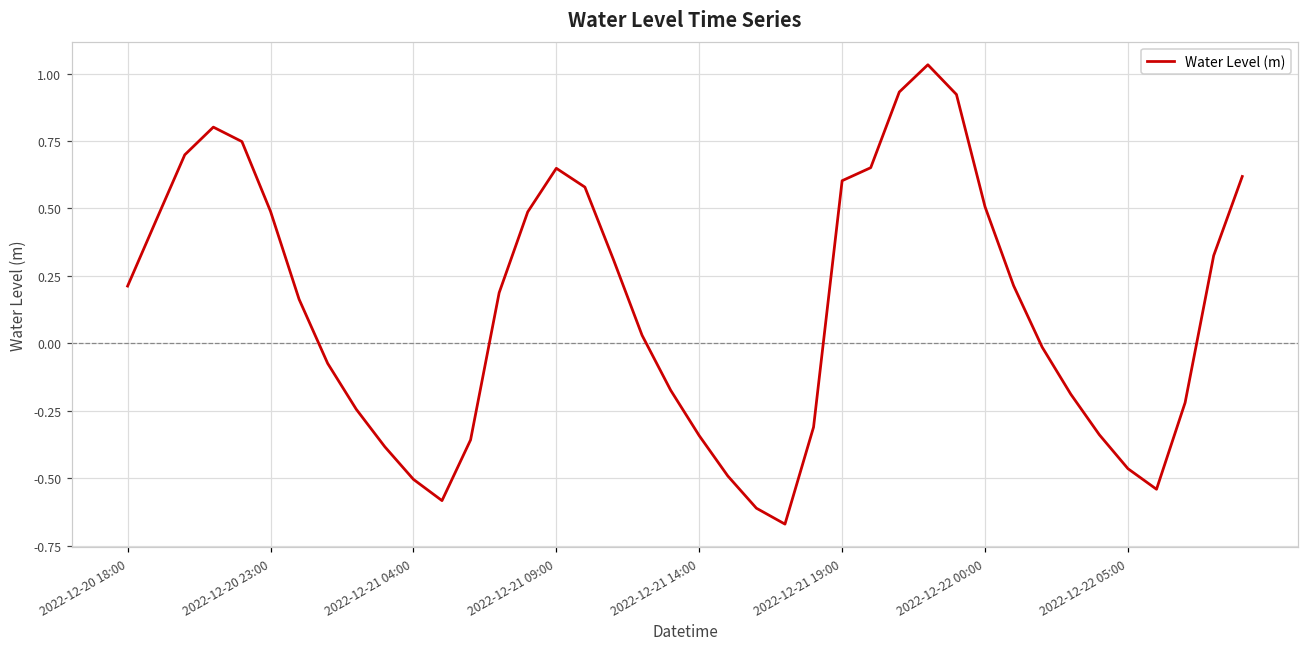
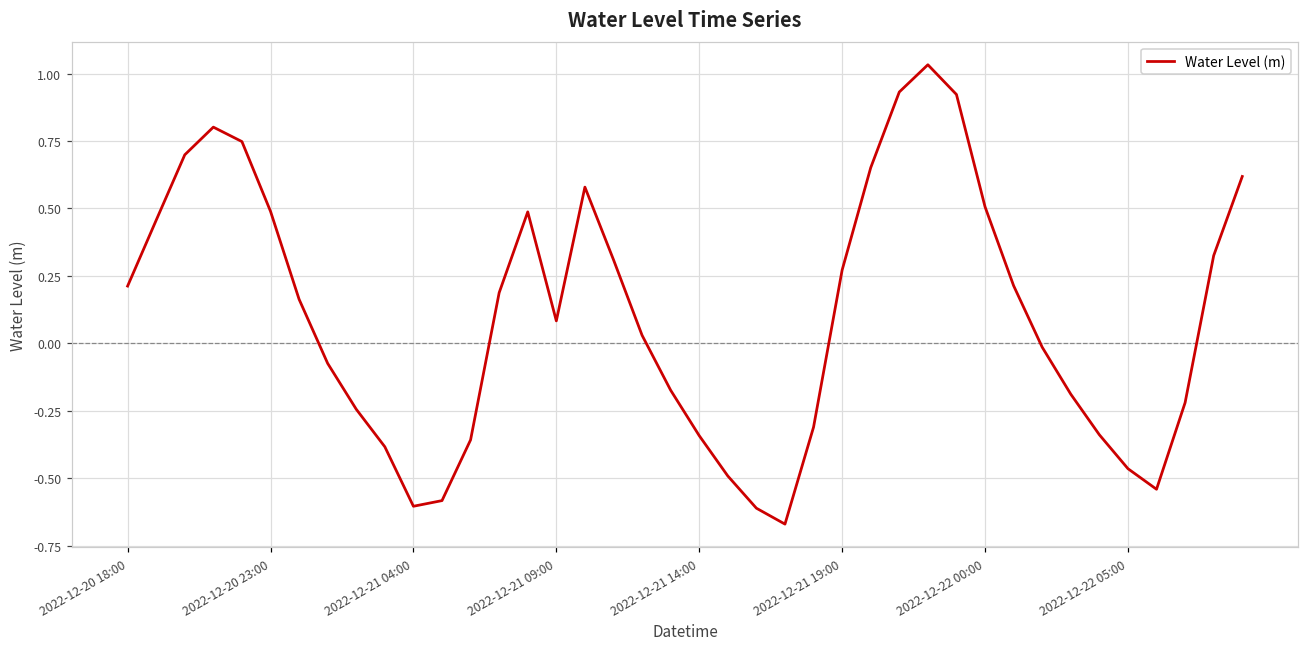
  {
    "2022-12-20 18:00": 0.21,
    "2022-12-20 23:00": 0.49,
-   "2022-12-21 04:00": -0.50,
-   "2022-12-21 09:00": 0.65,
+   "2022-12-21 04:00": -0.60,
+   "2022-12-21 09:00": 0.08,
    "2022-12-21 14:00": -0.34,
-   "2022-12-21 19:00": 0.60,
+   "2022-12-21 19:00": 0.27,
    "2022-12-22 00:00": 0.51,
    "2022-12-22 05:00": -0.46
  }
